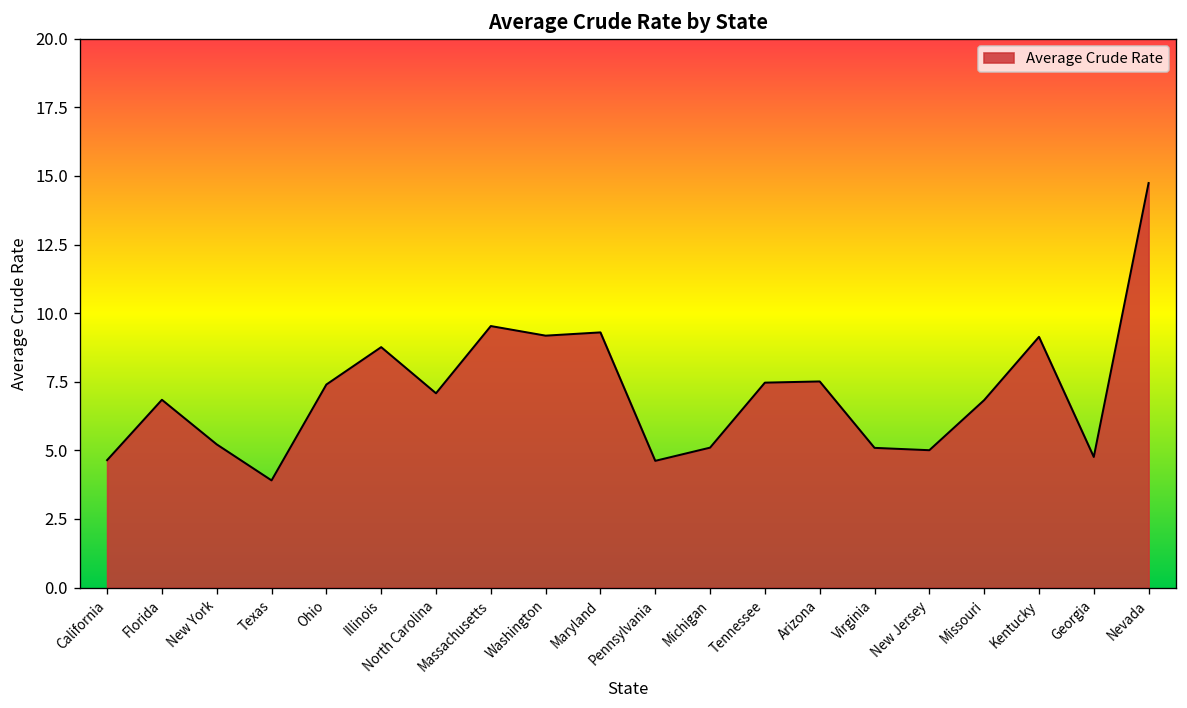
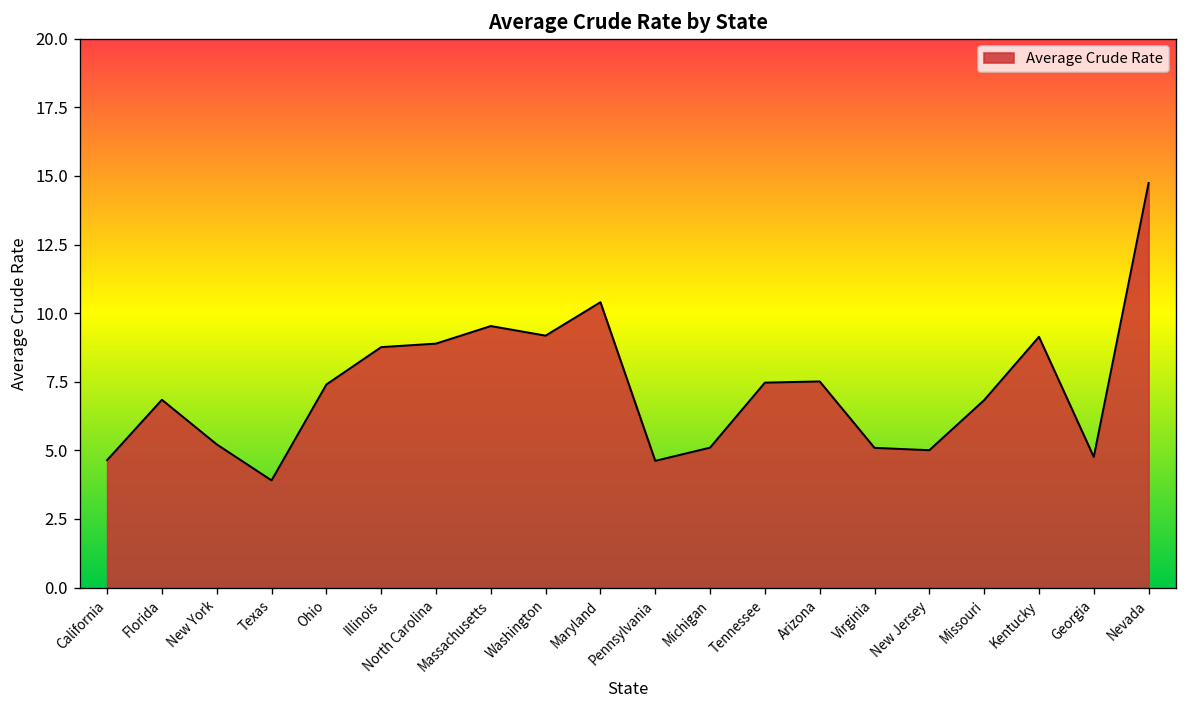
  {
    "California": 4.6,
    "Florida": 6.8,
    "New York": 5.2,
    "Texas": 3.9,
    "Ohio": 7.4,
    "Illinois": 8.8,
-   "North Carolina": 7.1,
+   "North Carolina": 8.9,
    "Massachusetts": 9.5,
    "Washington": 9.2,
-   "Maryland": 9.3,
+   "Maryland": 10.4,
    "Pennsylvania": 4.6,
    "Michigan": 5.1,
    "Tennessee": 7.5,
    "Arizona": 7.5,
    "Virginia": 5.1,
    "New Jersey": 5.0,
    "Missouri": 6.8,
    "Kentucky": 9.1,
    "Georgia": 4.8,
    "Nevada": 14.7
  }
